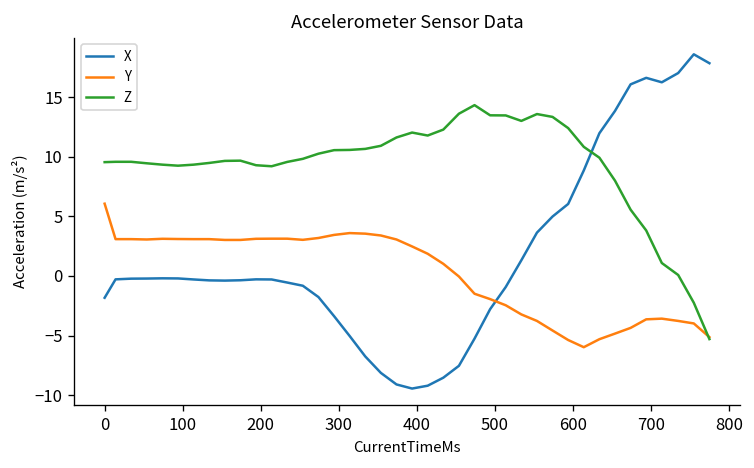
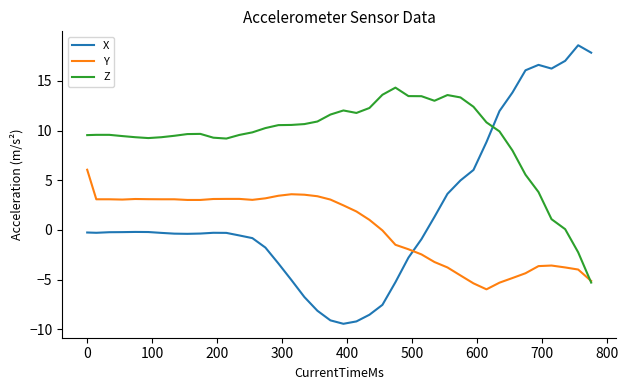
  {
    "X": {
-     "0": -2
+     "0": 0
    },
    "Y": {
      "0": 6
    },
    "Z": {
      "0": 10
    }
  }
